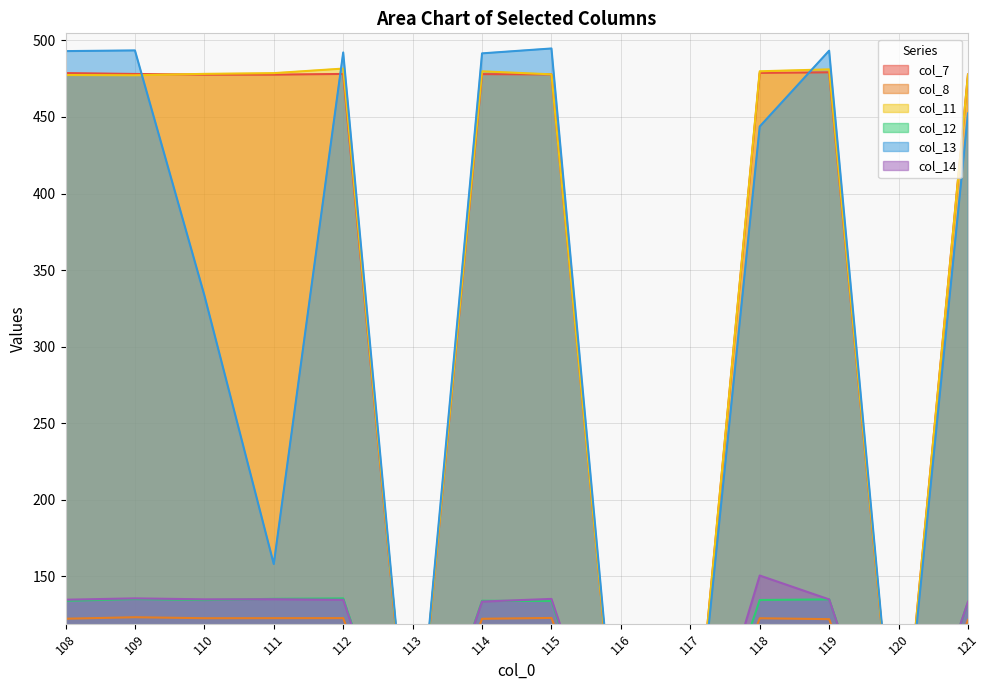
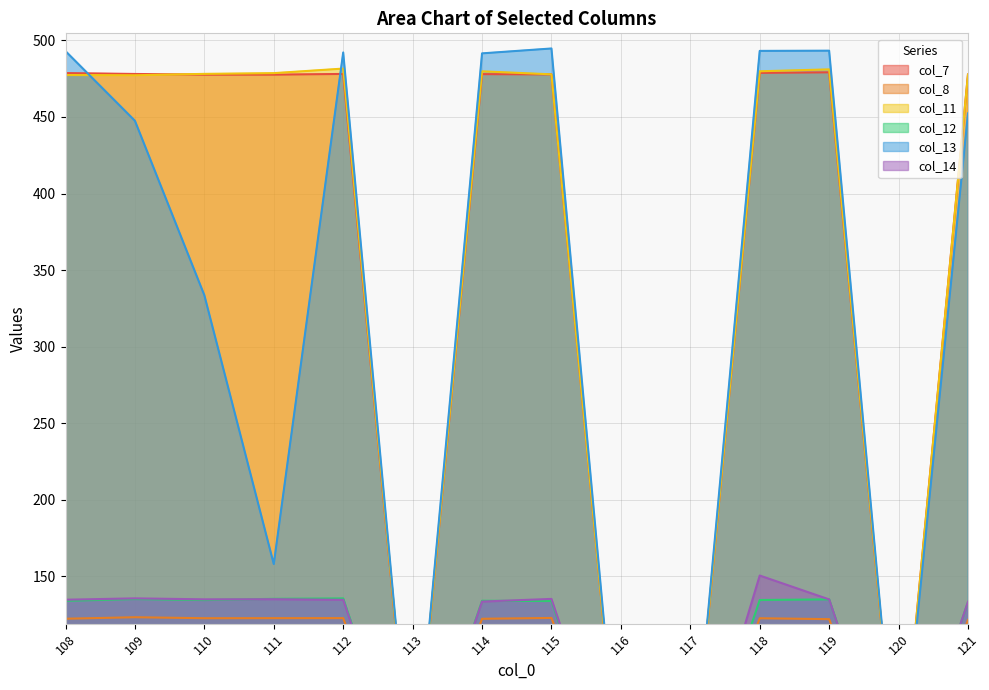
  {
    "col_12": {
      "118": 135
    },
    "col_13": {
      "108": 493,
-     "109": 493,
+     "109": 448,
      "110": 334,
      "111": 158,
      "112": 492,
      "114": 492,
      "115": 495,
-     "118": 444,
+     "118": 493,
      "119": 493,
      "121": 452
    },
    "col_14": {
      "118": 151
    }
  }
